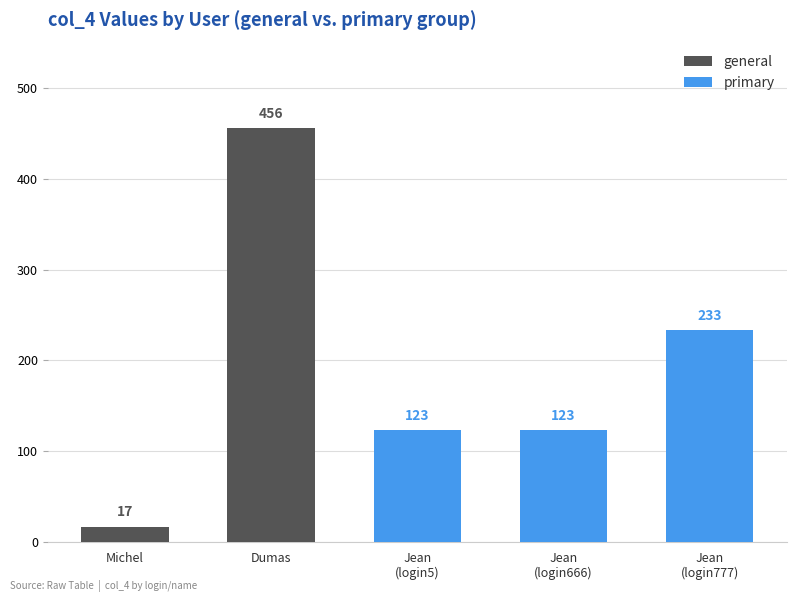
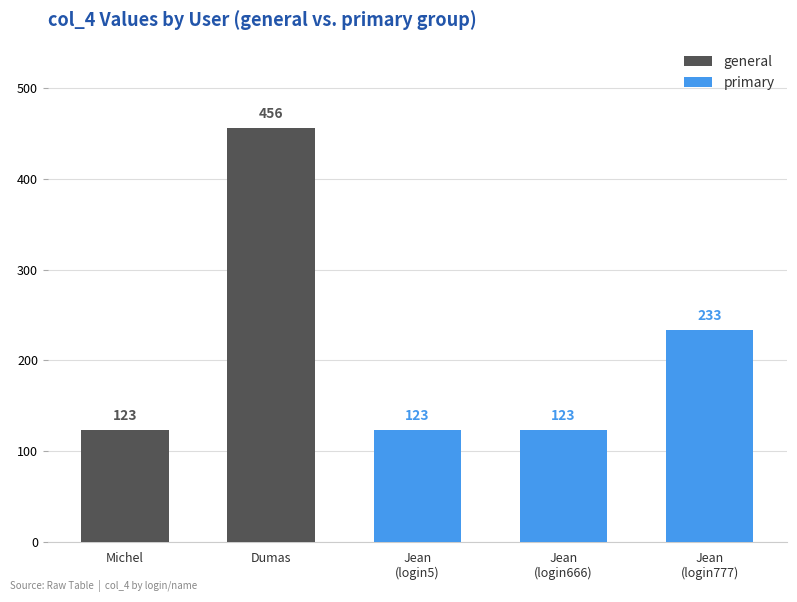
  {
-   "Michel": 17,
+   "Michel": 123,
    "Dumas": 456,
    "Jean (login5)": 123,
    "Jean (login666)": 123,
    "Jean (login777)": 233
  }
